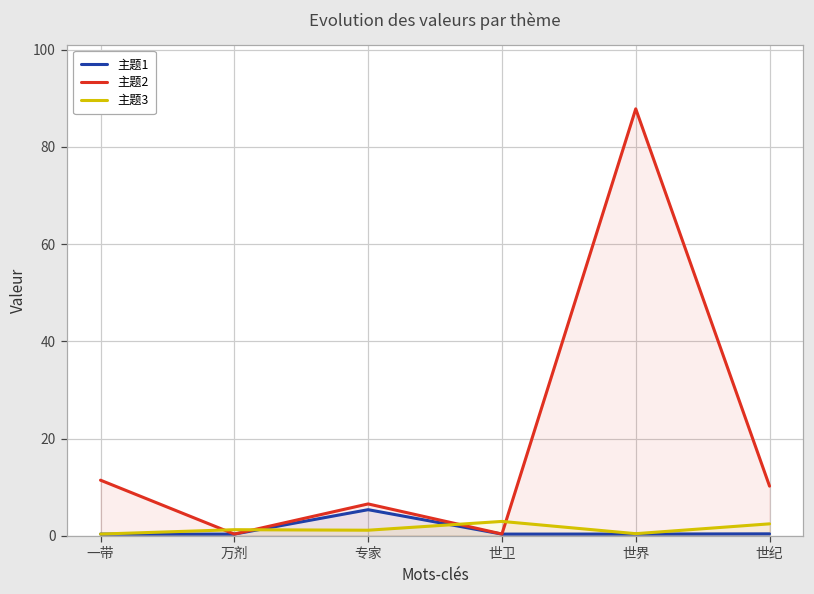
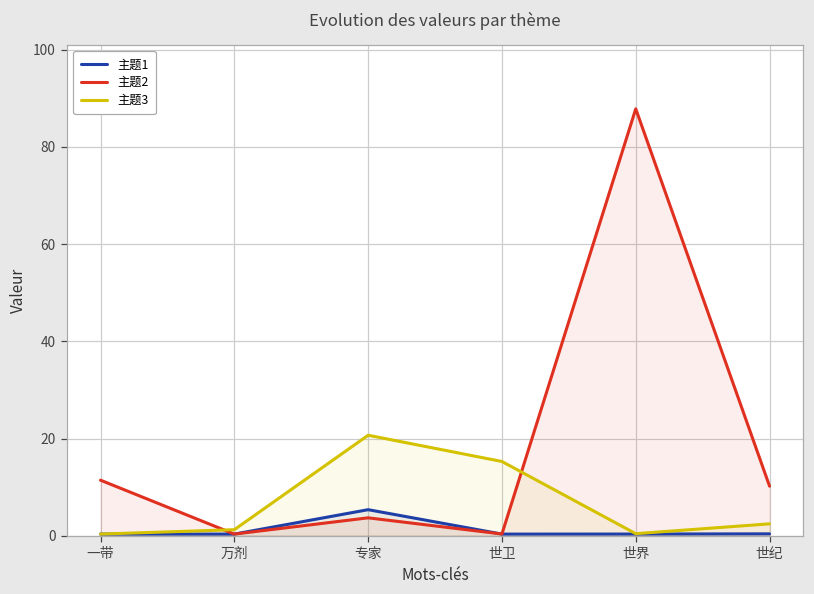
  {
    "主题1": {
      "专家": 5,
      "世纪": 0
    },
    "主题2": {
      "一带": 11,
-     "专家": 7,
+     "专家": 4,
      "世界": 88,
      "世纪": 10
    },
    "主题3": {
      "万剂": 1,
-     "专家": 1,
-     "世卫": 3,
+     "专家": 21,
+     "世卫": 15,
      "世纪": 2
    }
  }
